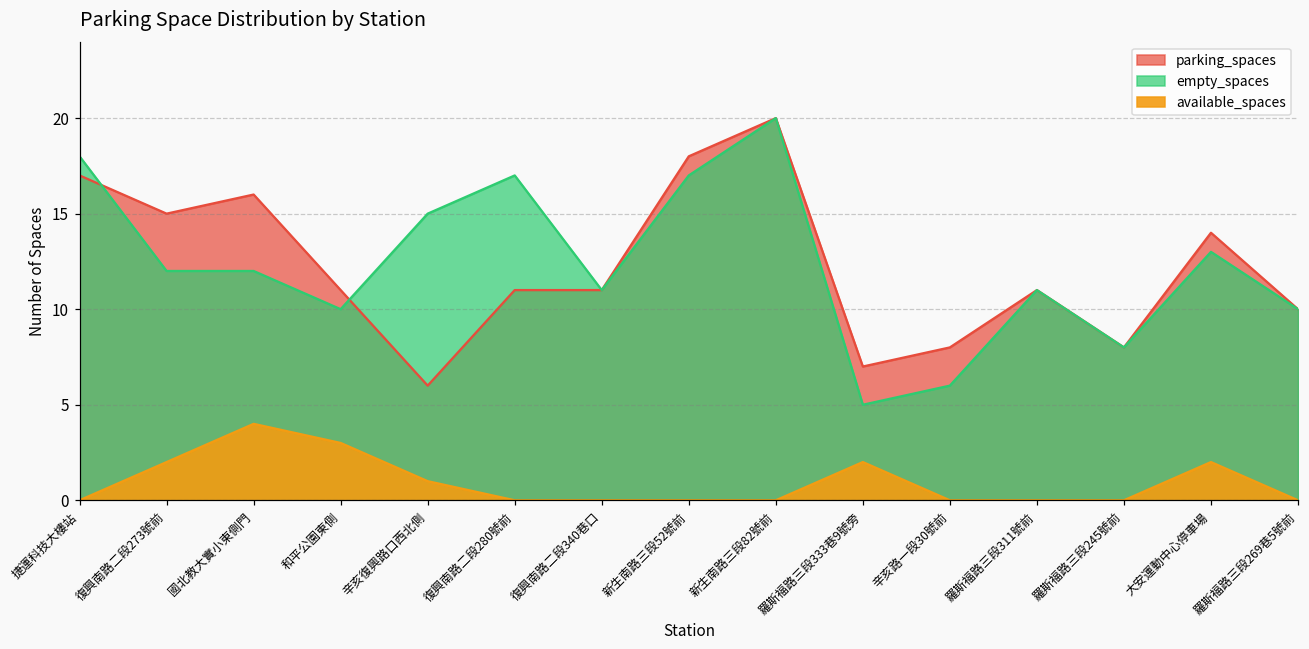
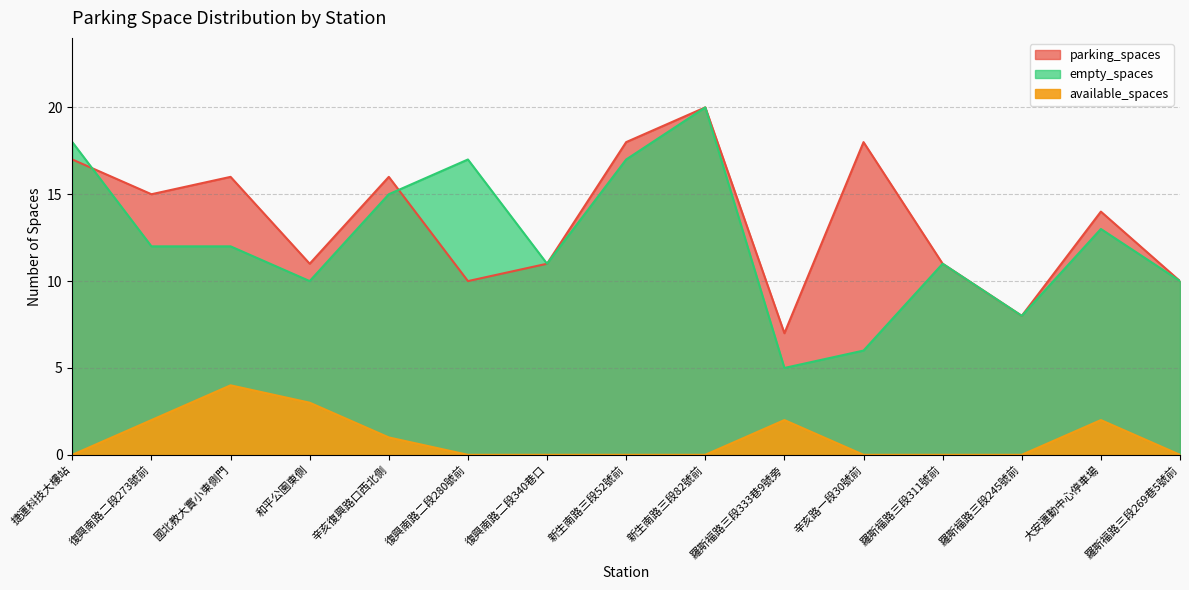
  {
    "parking_spaces": {
      "捷運科技大樓站": 17,
      "復興南路二段273號前": 15,
      "國北教大實小東側門": 16,
      "和平公園東側": 11,
-     "辛亥復興路口西北側": 6,
-     "復興南路二段280號前": 11,
+     "辛亥復興路口西北側": 16,
+     "復興南路二段280號前": 10,
      "新生南路三段52號前": 18,
      "羅斯福路三段333巷9號旁": 7,
-     "辛亥路一段30號前": 8,
+     "辛亥路一段30號前": 18,
      "大安運動中心停車場": 14
    },
    "empty_spaces": {
      "捷運科技大樓站": 18,
      "復興南路二段273號前": 12,
      "國北教大實小東側門": 12,
      "和平公園東側": 10,
      "辛亥復興路口西北側": 15,
      "復興南路二段280號前": 17,
      "新生南路三段52號前": 17,
      "羅斯福路三段333巷9號旁": 5,
      "辛亥路一段30號前": 6,
      "大安運動中心停車場": 13
    },
    "available_spaces": {
      "捷運科技大樓站": 0,
      "復興南路二段273號前": 2,
      "國北教大實小東側門": 4,
      "和平公園東側": 3,
      "辛亥復興路口西北側": 1,
      "復興南路二段280號前": 0,
      "復興南路二段340巷口": 0,
      "新生南路三段52號前": 0,
      "新生南路三段82號前": 0,
      "羅斯福路三段333巷9號旁": 2,
      "辛亥路一段30號前": 0,
      "羅斯福路三段311號前": 0,
      "羅斯福路三段245號前": 0,
      "大安運動中心停車場": 2,
      "羅斯福路三段269巷5號前": 0
    }
  }
